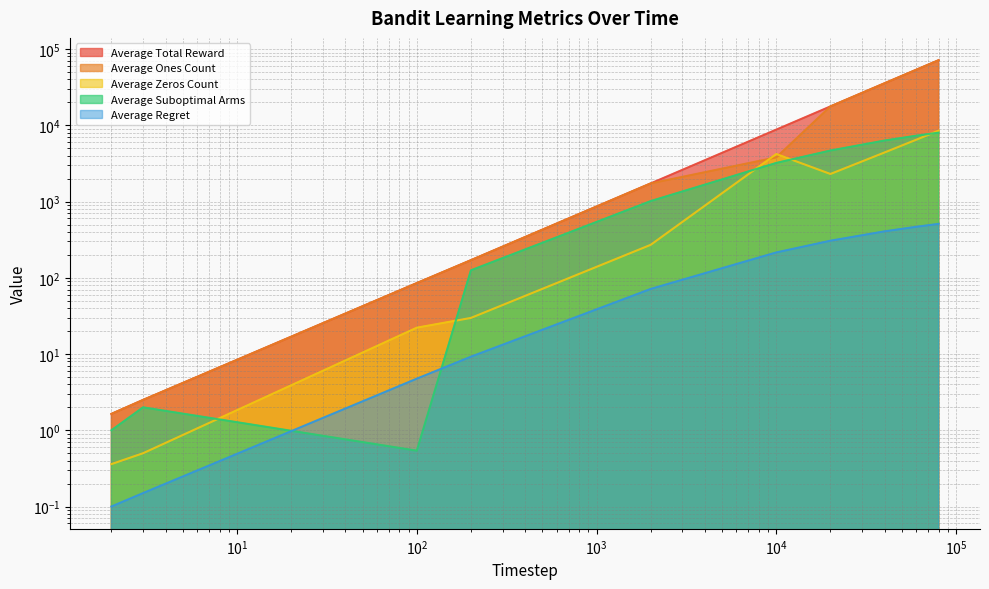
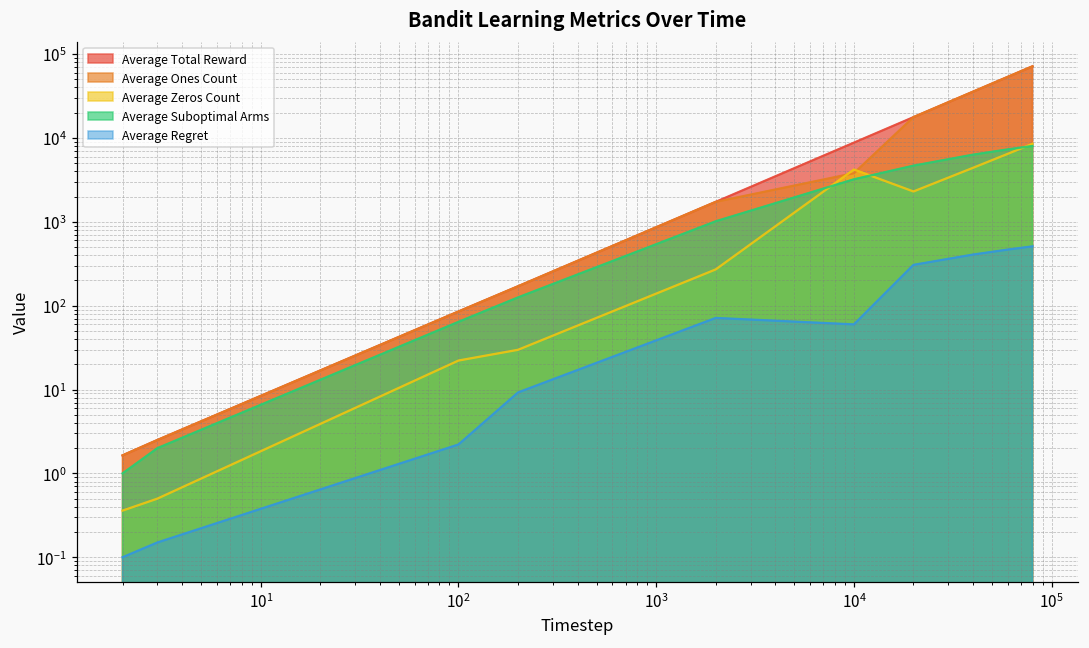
  {
    "Average Zeros Count": {
      "10^2": 22,
      "10^4": 4000
    },
    "Average Suboptimal Arms": {
-     "10^2": 0.5,
+     "10^2": 60,
      "10^4": 3200
    },
    "Average Regret": {
-     "10^2": 5,
-     "10^4": 220
+     "10^2": 2.2,
+     "10^4": 60
    }
  }
